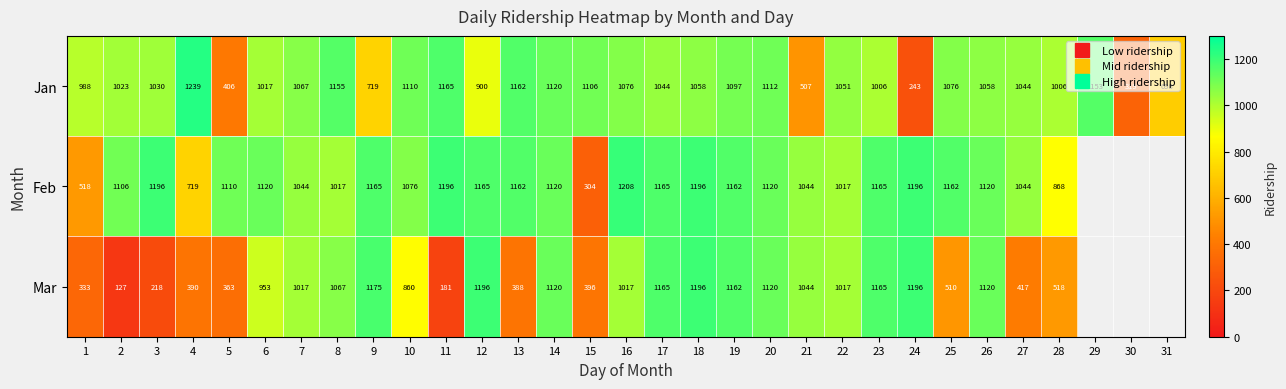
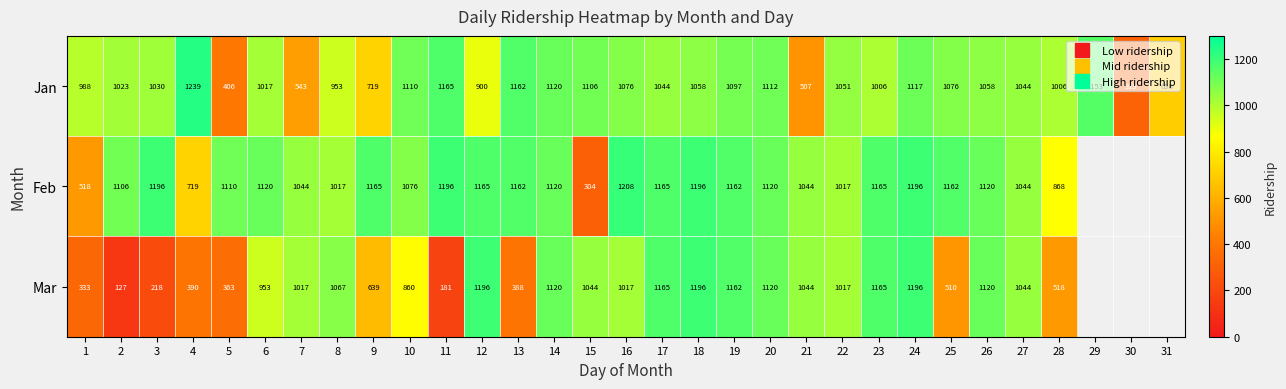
  {
    "Jan": {
      "1": 988,
      "2": 1023,
      "3": 1030,
      "4": 1239,
      "5": 406,
      "6": 1017,
-     "7": 1067,
-     "8": 1155,
+     "7": 543,
+     "8": 953,
      "9": 719,
      "10": 1110,
      "11": 1165,
      "12": 900,
      "13": 1162,
      "14": 1120,
      "15": 1106,
      "16": 1076,
      "17": 1044,
      "18": 1058,
      "19": 1097,
      "20": 1112,
      "21": 507,
      "22": 1051,
      "23": 1006,
-     "24": 243,
+     "24": 1117,
      "25": 1076,
      "26": 1058,
      "27": 1044
    },
    "Feb": {
      "1": 518,
      "2": 1106,
      "3": 1196,
      "4": 719,
      "5": 1110,
      "6": 1120,
      "7": 1044,
      "8": 1017,
      "9": 1165,
      "10": 1076,
      "11": 1196,
      "12": 1165,
      "13": 1162,
      "14": 1120,
      "15": 304,
      "16": 1208,
      "17": 1165,
      "18": 1196,
      "19": 1162,
      "20": 1120,
      "21": 1044,
      "22": 1017,
      "23": 1165,
      "24": 1196,
      "25": 1162,
      "26": 1120,
      "27": 1044,
      "28": 868
    },
    "Mar": {
      "1": 333,
      "2": 127,
      "3": 218,
      "4": 390,
      "5": 363,
      "6": 953,
      "7": 1017,
      "8": 1067,
-     "9": 1175,
+     "9": 639,
      "10": 860,
      "11": 181,
      "12": 1196,
      "13": 388,
      "14": 1120,
-     "15": 396,
+     "15": 1044,
      "16": 1017,
      "17": 1165,
      "18": 1196,
      "19": 1162,
      "20": 1120,
      "21": 1044,
      "22": 1017,
      "23": 1165,
      "24": 1196,
      "25": 510,
      "26": 1120,
-     "27": 417,
+     "27": 1044,
      "28": 518
    }
  }
